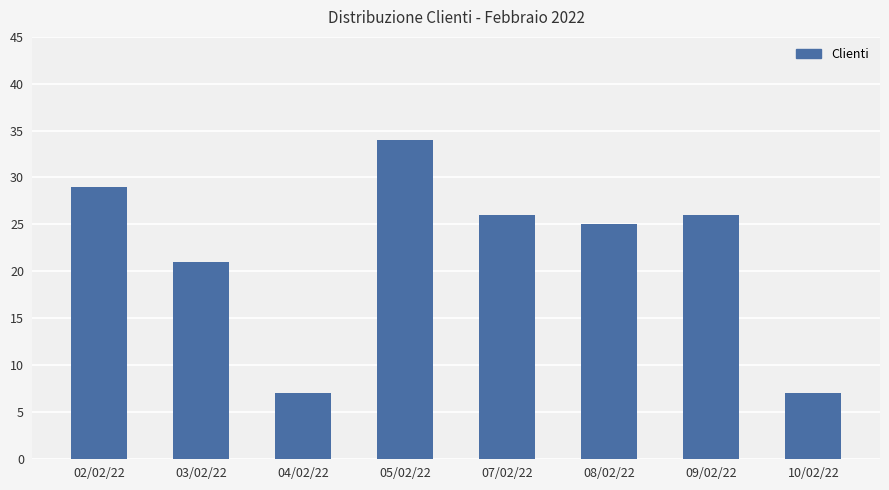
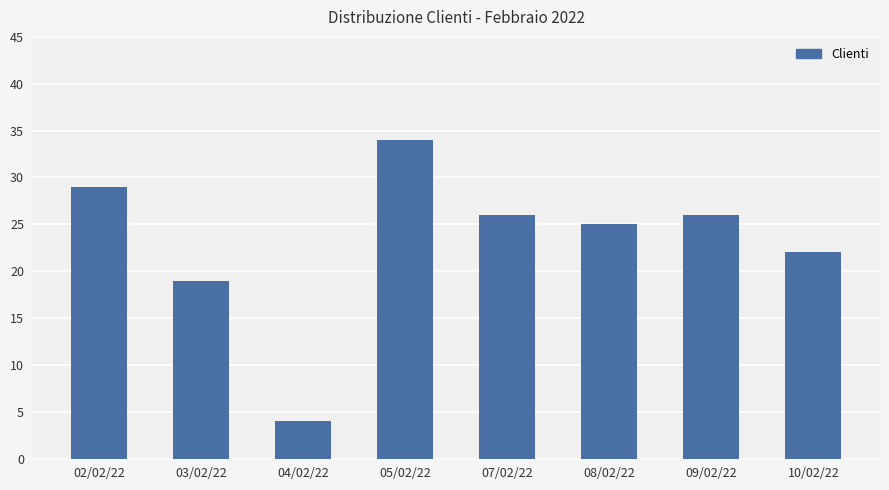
  {
    "02/02/22": 29,
-   "03/02/22": 21,
-   "04/02/22": 7,
+   "03/02/22": 19,
+   "04/02/22": 4,
    "05/02/22": 34,
    "07/02/22": 26,
    "08/02/22": 25,
    "09/02/22": 26,
-   "10/02/22": 7
+   "10/02/22": 22
  }
